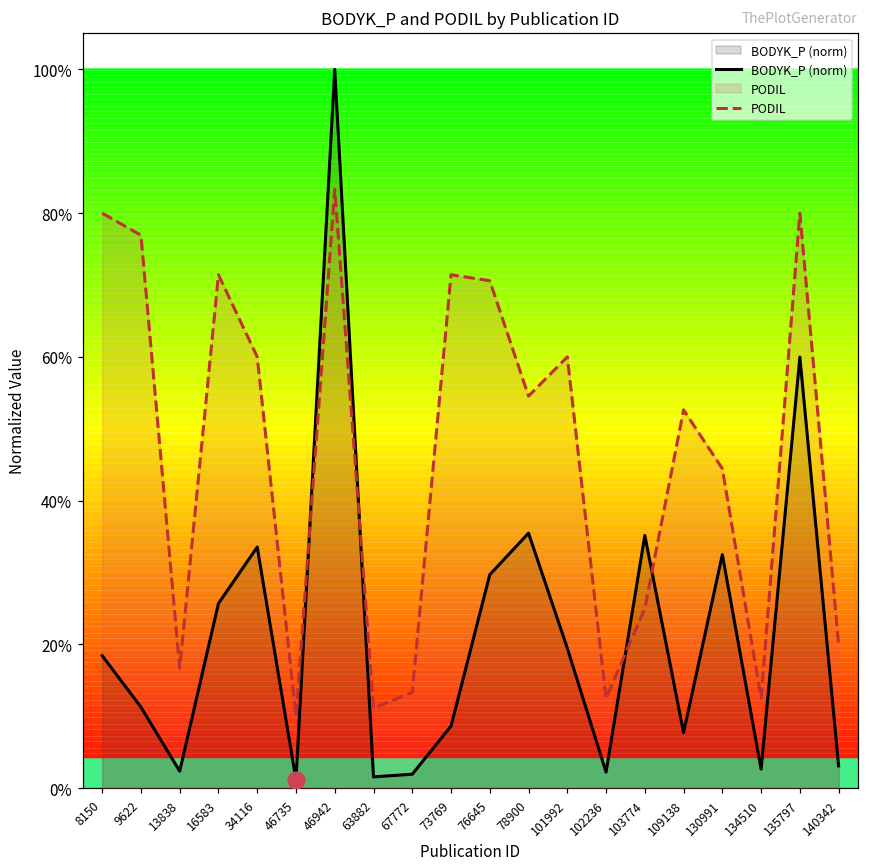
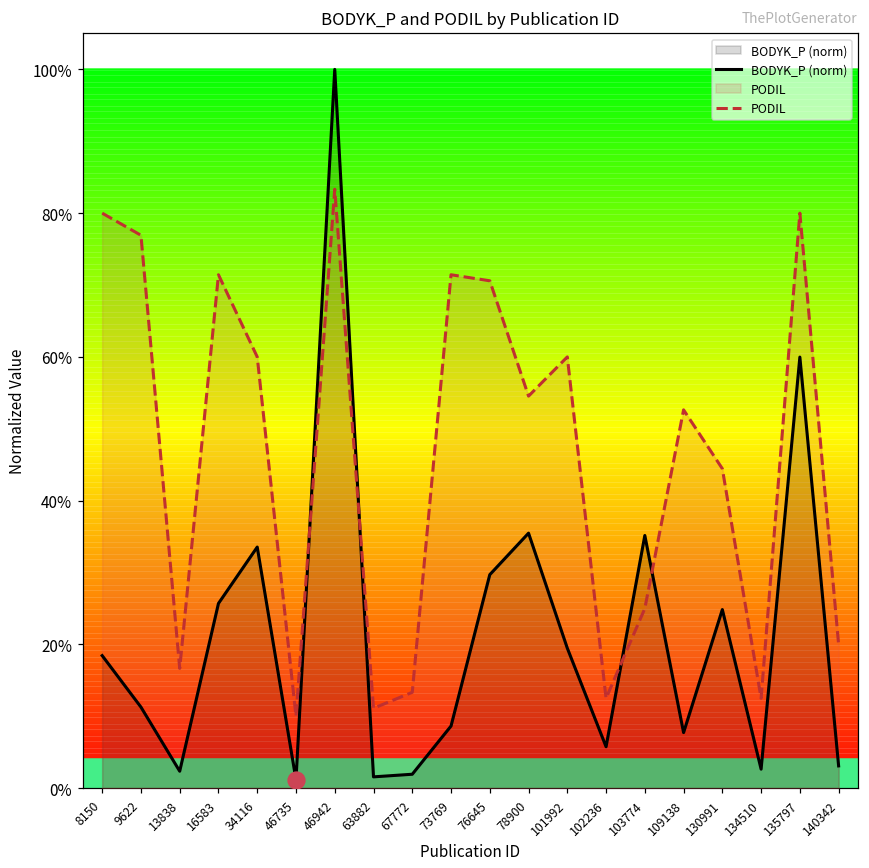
  {
    "BODYK_P (norm)": {
      "8150": "18%",
      "9622": "11%",
      "13838": "2%",
      "16583": "26%",
      "34116": "34%",
      "46942": "100%",
      "63882": "2%",
      "67772": "2%",
      "73769": "9%",
      "76645": "30%",
      "78900": "35%",
      "101992": "19%",
-     "102236": "2%",
+     "102236": "6%",
      "103774": "35%",
      "109138": "8%",
-     "130991": "32%",
+     "130991": "25%",
      "134510": "3%",
      "135797": "60%",
      "140342": "3%"
    }
  }
